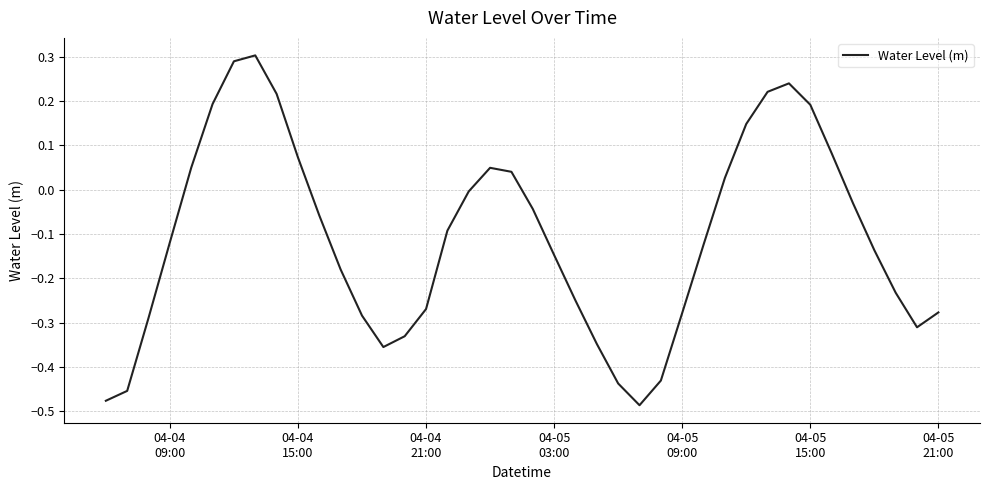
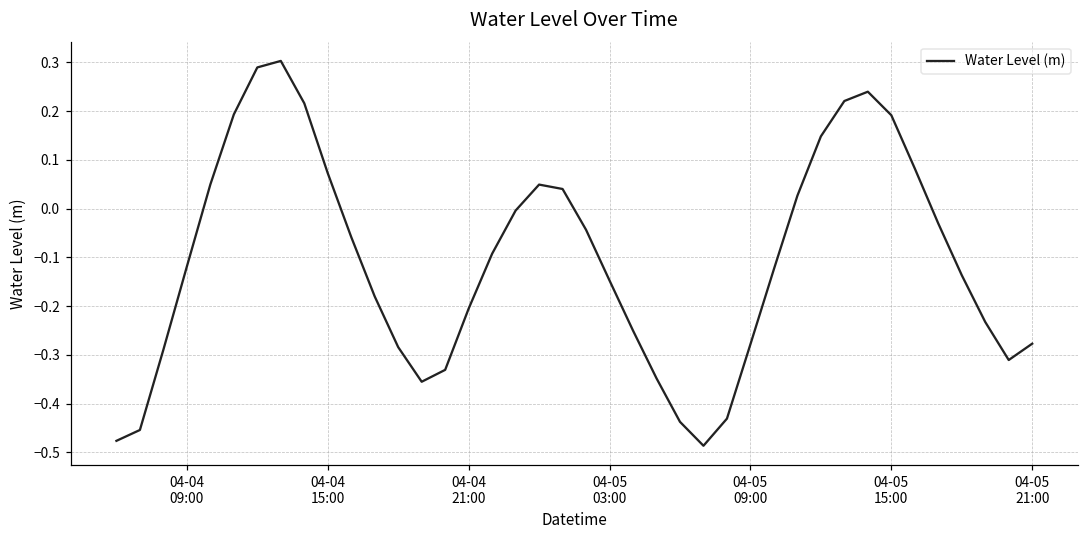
  {
    "04-04 09:00": -0.12,
    "04-04 15:00": 0.07,
-   "04-04 21:00": -0.27,
+   "04-04 21:00": -0.21,
    "04-05 03:00": -0.15,
    "04-05 09:00": -0.28,
    "04-05 15:00": 0.19,
    "04-05 21:00": -0.28
  }
